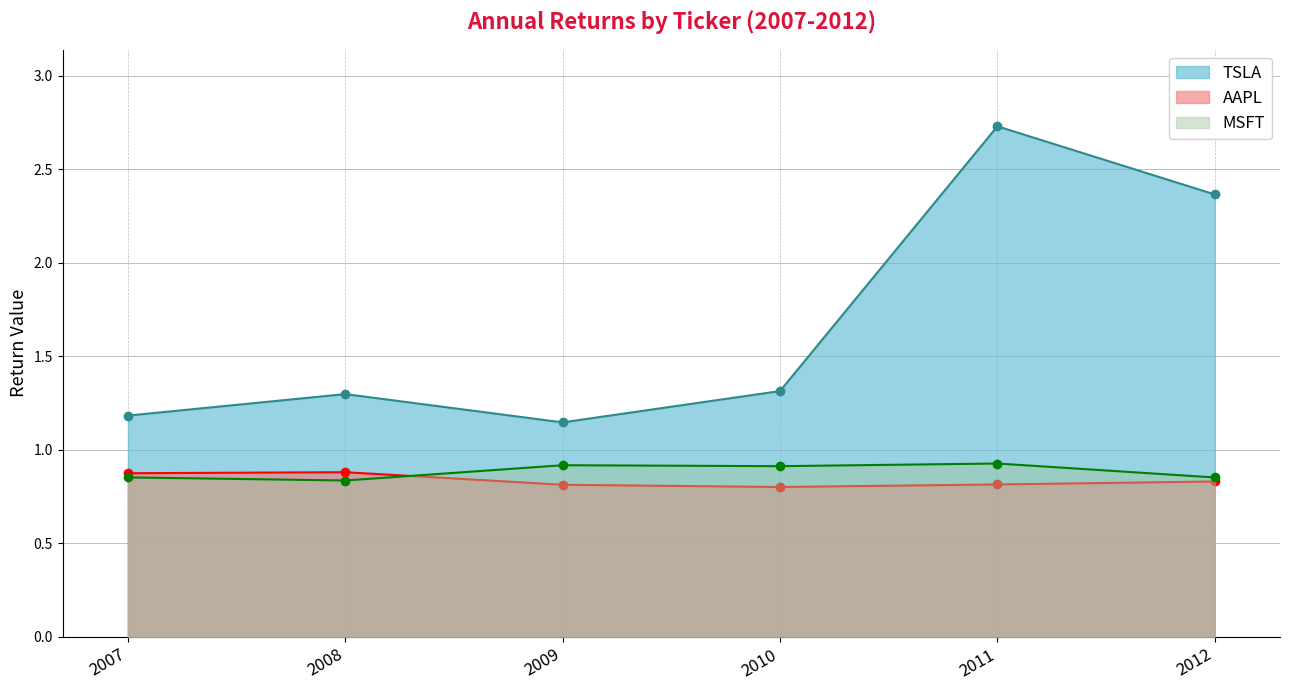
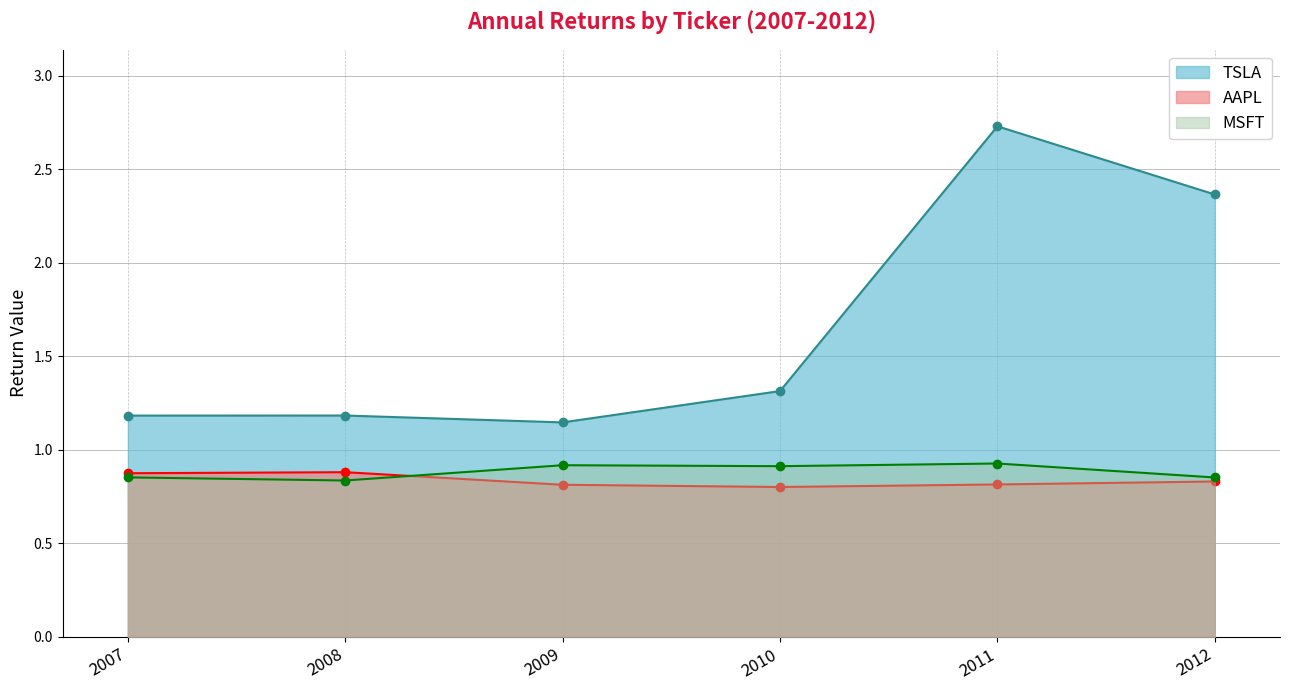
  {
    "TSLA": {
      "2007": 1.18,
-     "2008": 1.30,
+     "2008": 1.18,
      "2009": 1.15,
      "2010": 1.31,
      "2011": 2.73,
      "2012": 2.37
    },
    "AAPL": {
      "2007": 0.88,
      "2008": 0.88,
      "2009": 0.81,
      "2010": 0.80,
      "2011": 0.82,
      "2012": 0.83
    },
    "MSFT": {
      "2007": 0.85,
      "2008": 0.84,
      "2009": 0.92,
      "2010": 0.91,
      "2011": 0.93,
      "2012": 0.85
    }
  }
